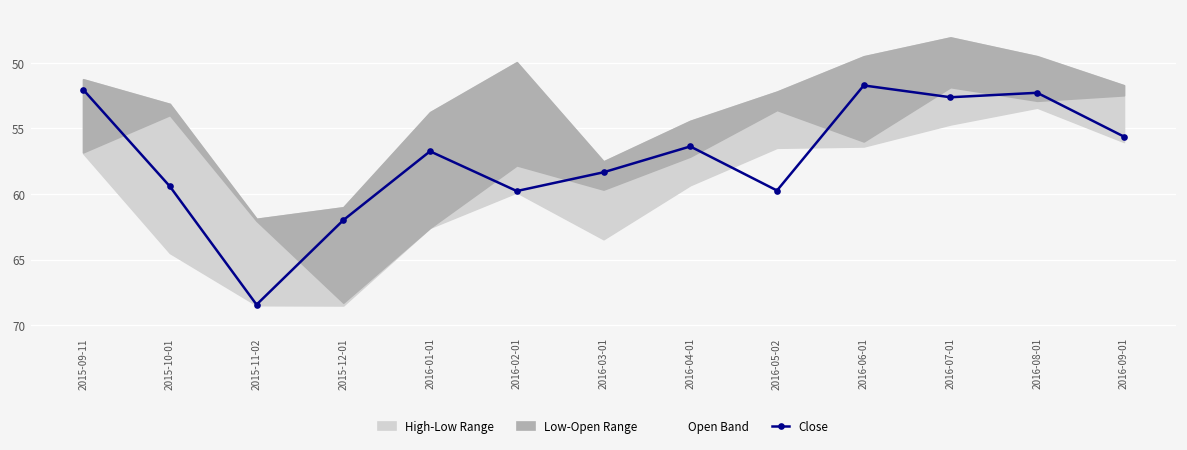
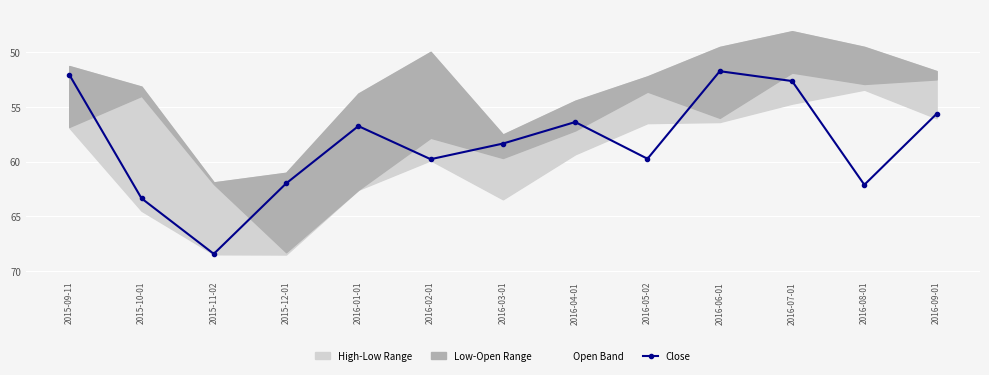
  {
    "Close": {
      "2015-09-11": 52.0,
-     "2015-10-01": 59.4,
+     "2015-10-01": 63.4,
      "2015-12-01": 62.0,
      "2016-01-01": 56.8,
      "2016-03-01": 58.4,
      "2016-04-01": 56.4,
      "2016-05-02": 59.7,
      "2016-06-01": 51.7,
      "2016-07-01": 52.6,
-     "2016-08-01": 52.3,
+     "2016-08-01": 62.1,
      "2016-09-01": 55.6
    }
  }
